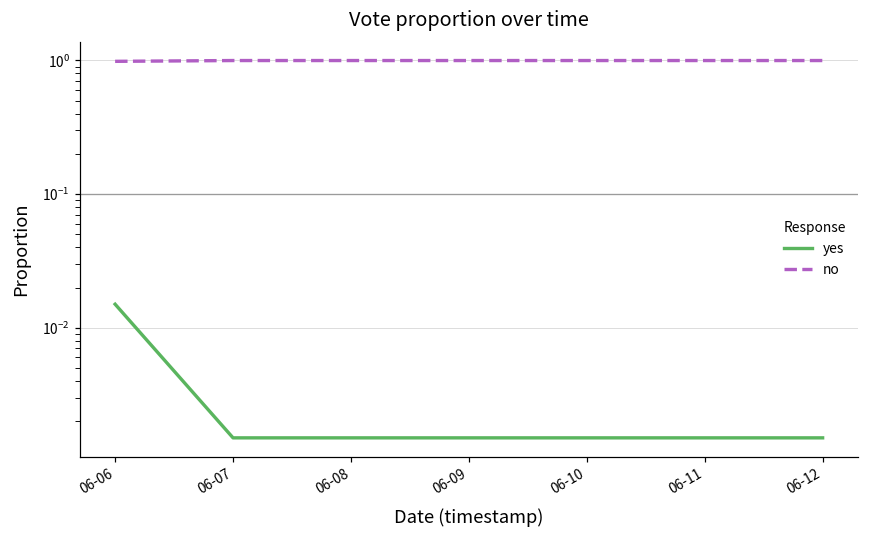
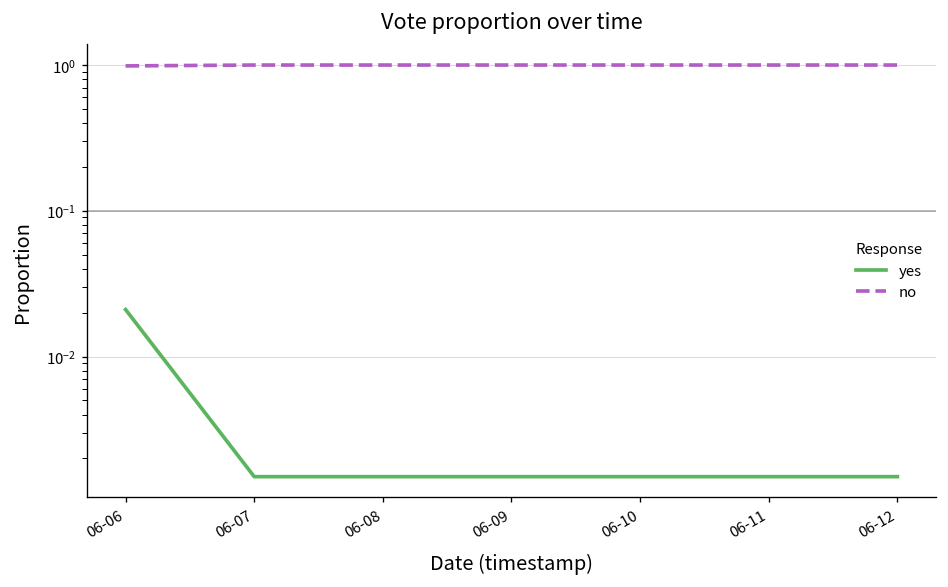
  {
    "yes": {
-     "06-06": 0.015,
+     "06-06": 0.021,
      "06-07": 0.0015,
      "06-08": 0.0015,
      "06-09": 0.0015,
      "06-10": 0.0015,
      "06-11": 0.0015,
      "06-12": 0.0015
    },
    "no": {
      "06-06": 1.0,
      "06-07": 1.0,
      "06-08": 1.0,
      "06-09": 1.0,
      "06-10": 1.0,
      "06-11": 1.0,
      "06-12": 1.0
    }
  }
